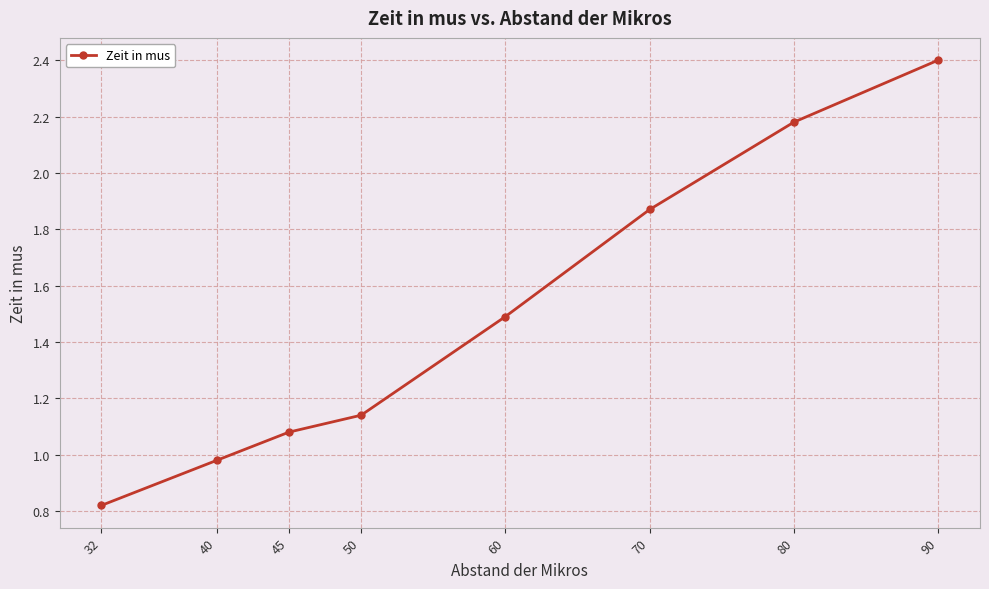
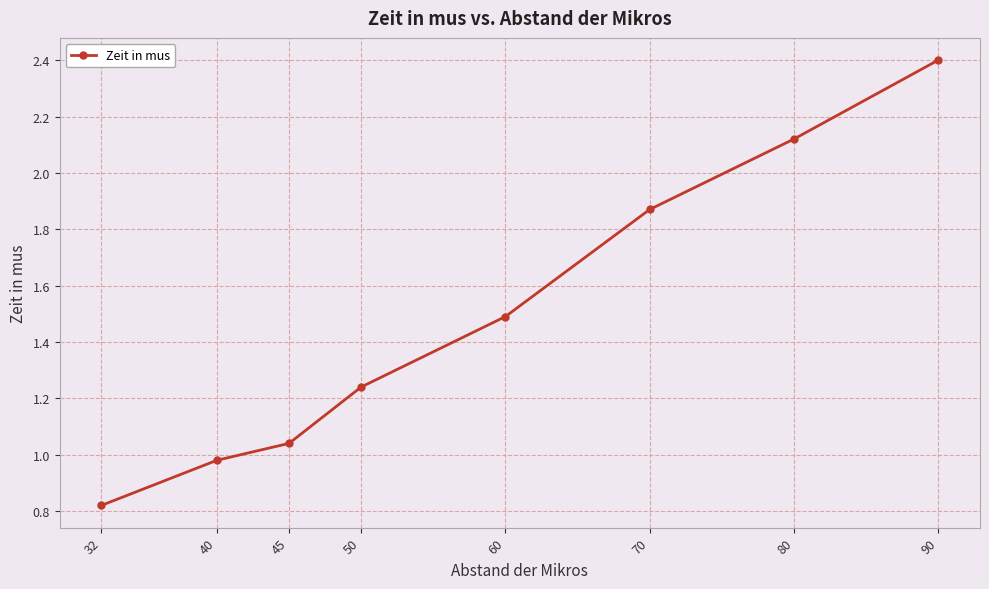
  {
    "32": 0.82,
    "40": 0.98,
-   "45": 1.08,
-   "50": 1.14,
+   "45": 1.04,
+   "50": 1.24,
    "60": 1.49,
    "70": 1.87,
-   "80": 2.18,
+   "80": 2.12,
    "90": 2.40
  }
